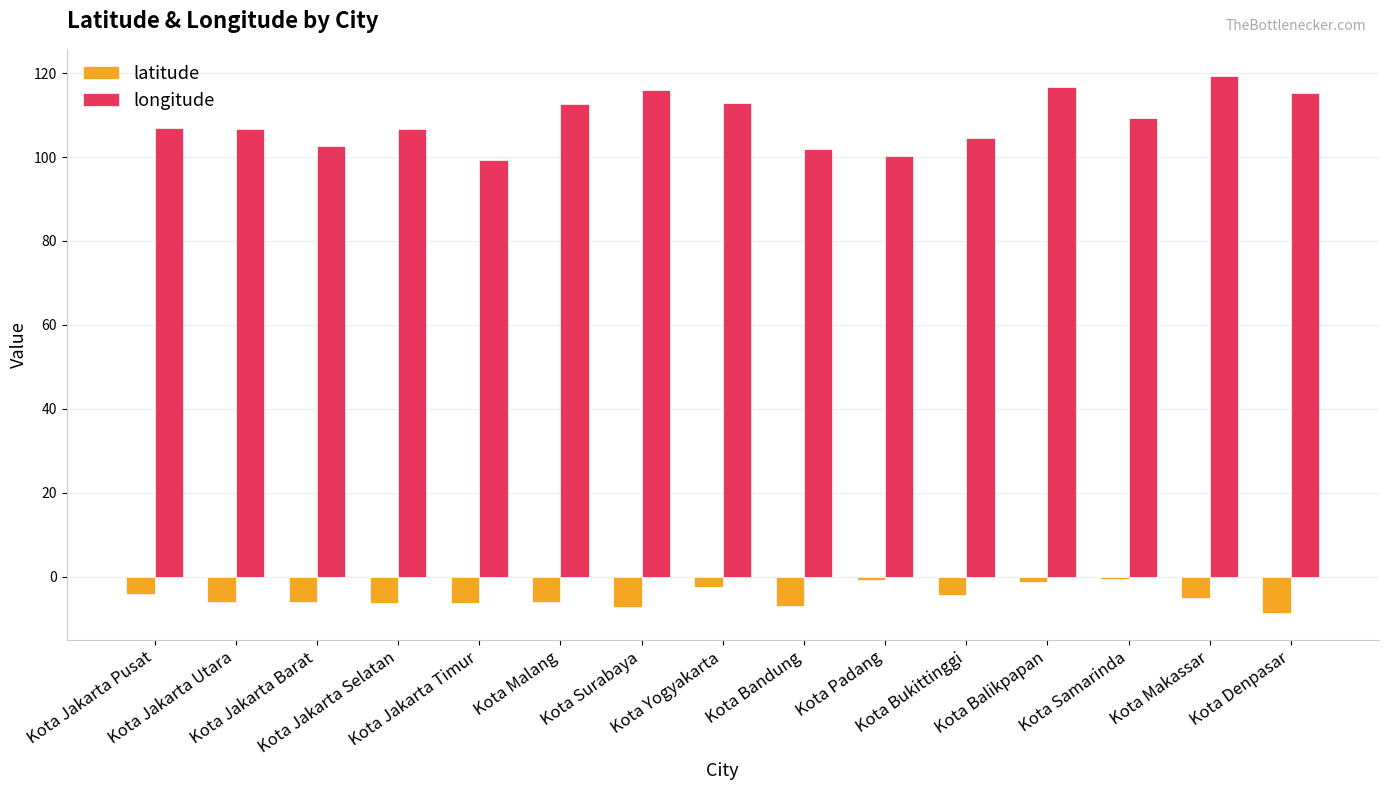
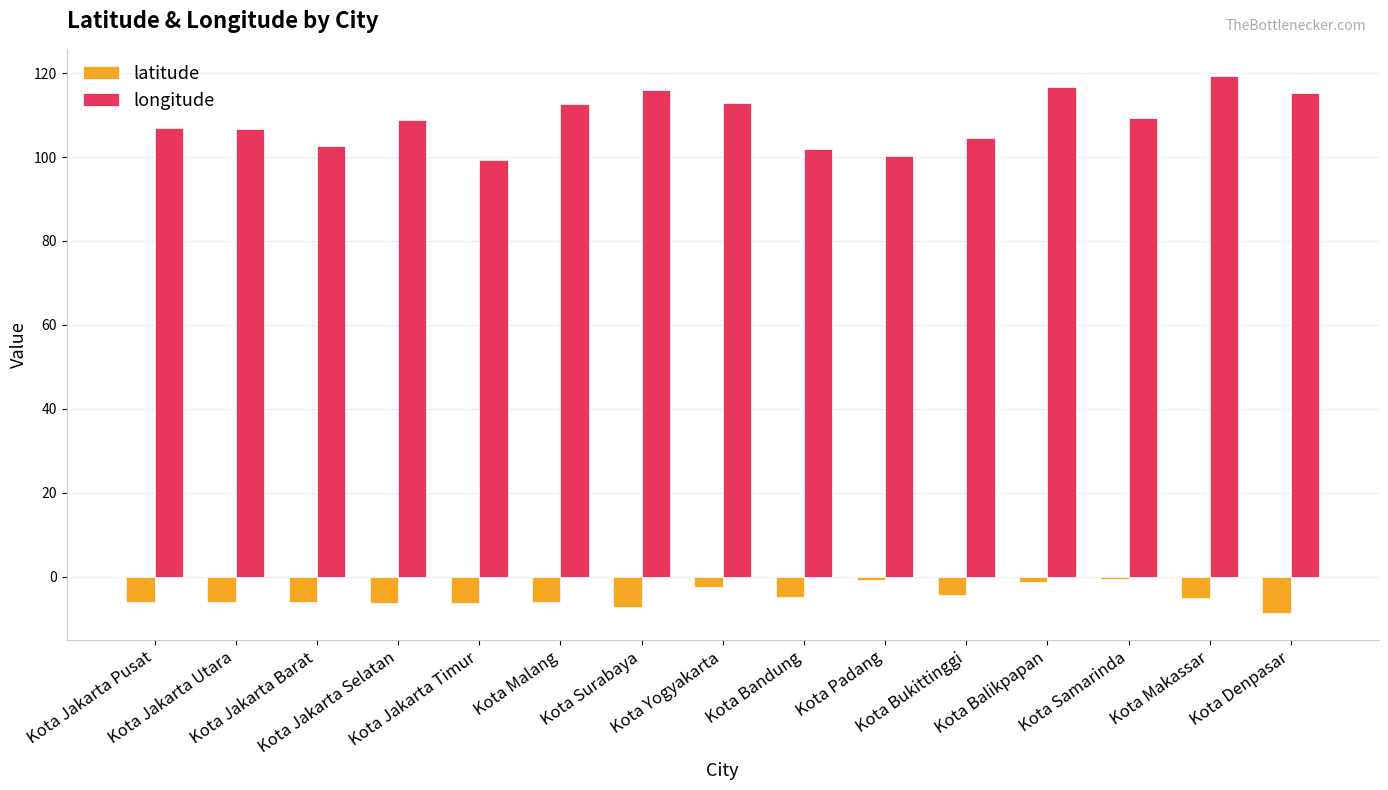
  {
    "latitude": {
-     "Kota Jakarta Pusat": -4,
+     "Kota Jakarta Pusat": -6,
      "Kota Jakarta Utara": -6,
      "Kota Jakarta Barat": -6,
      "Kota Jakarta Selatan": -6,
      "Kota Jakarta Timur": -6,
      "Kota Malang": -6,
      "Kota Surabaya": -7,
      "Kota Yogyakarta": -3,
-     "Kota Bandung": -7,
+     "Kota Bandung": -5,
      "Kota Padang": -1,
      "Kota Bukittinggi": -4,
      "Kota Balikpapan": -1,
      "Kota Makassar": -5,
      "Kota Denpasar": -9
    },
    "longitude": {
      "Kota Jakarta Pusat": 107,
      "Kota Jakarta Utara": 107,
      "Kota Jakarta Barat": 103,
-     "Kota Jakarta Selatan": 107,
+     "Kota Jakarta Selatan": 109,
      "Kota Jakarta Timur": 99,
      "Kota Malang": 113,
      "Kota Surabaya": 116,
      "Kota Yogyakarta": 113,
      "Kota Bandung": 102,
      "Kota Padang": 100,
      "Kota Bukittinggi": 105,
      "Kota Balikpapan": 117,
      "Kota Samarinda": 109,
      "Kota Makassar": 119,
      "Kota Denpasar": 115
    }
  }
